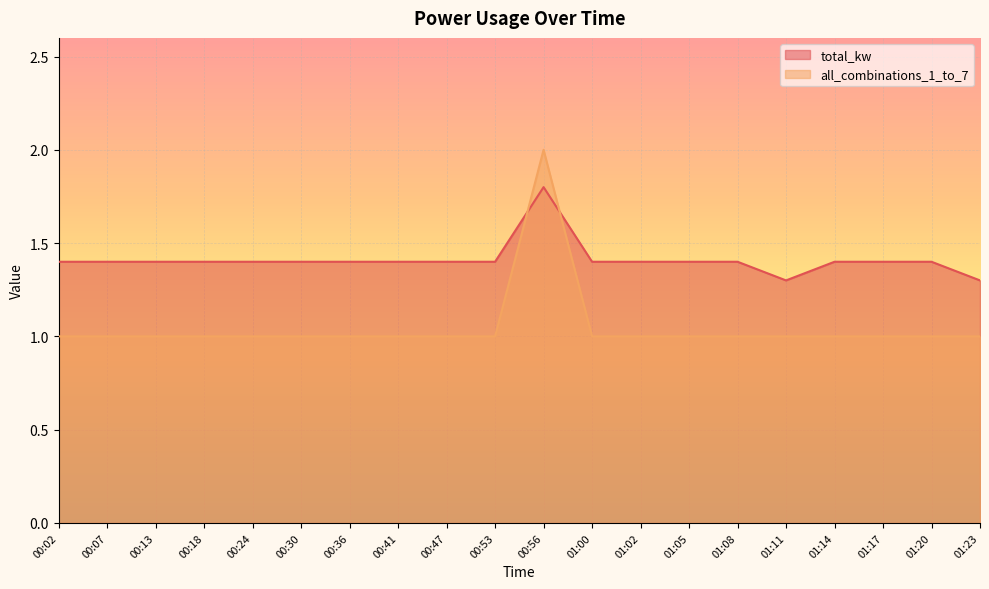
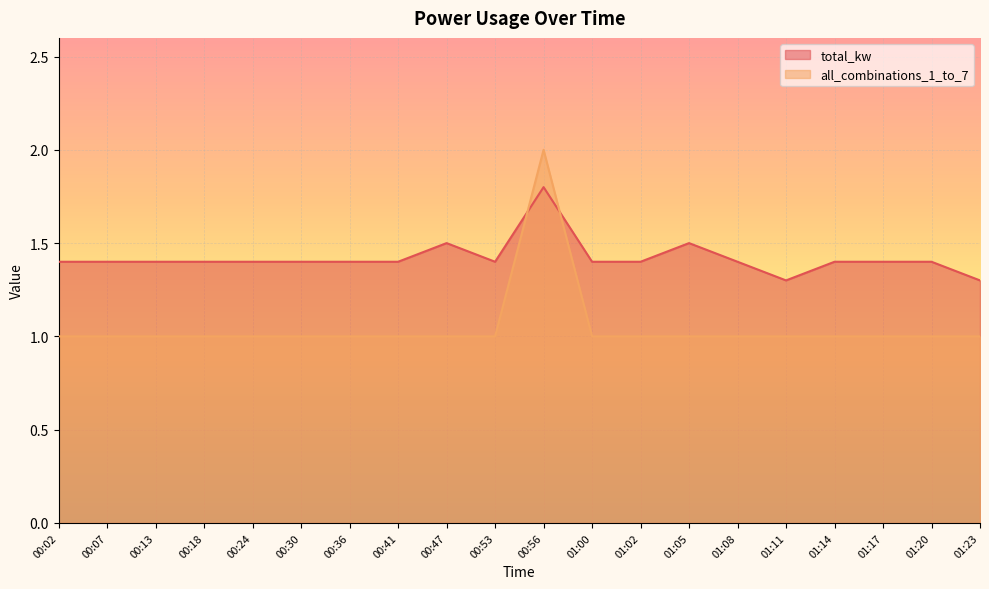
  {
    "total_kw": {
      "00:02": 1.4,
      "00:07": 1.4,
      "00:13": 1.4,
      "00:18": 1.4,
      "00:24": 1.4,
      "00:30": 1.4,
      "00:36": 1.4,
      "00:41": 1.4,
-     "00:47": 1.4,
+     "00:47": 1.5,
      "00:53": 1.4,
      "00:56": 1.8,
      "01:00": 1.4,
      "01:02": 1.4,
-     "01:05": 1.4,
+     "01:05": 1.5,
      "01:08": 1.4,
      "01:11": 1.3,
      "01:14": 1.4,
      "01:17": 1.4,
      "01:20": 1.4,
      "01:23": 1.3
    },
    "all_combinations_1_to_7": {
      "00:02": 1.0,
      "00:07": 1.0,
      "00:13": 1.0,
      "00:18": 1.0,
      "00:24": 1.0,
      "00:30": 1.0,
      "00:36": 1.0,
      "00:41": 1.0,
      "00:47": 1.0,
      "00:53": 1.0,
      "00:56": 2.0,
      "01:00": 1.0,
      "01:02": 1.0,
      "01:05": 1.0,
      "01:08": 1.0,
      "01:11": 1.0,
      "01:14": 1.0,
      "01:17": 1.0,
      "01:20": 1.0,
      "01:23": 1.0
    }
  }
